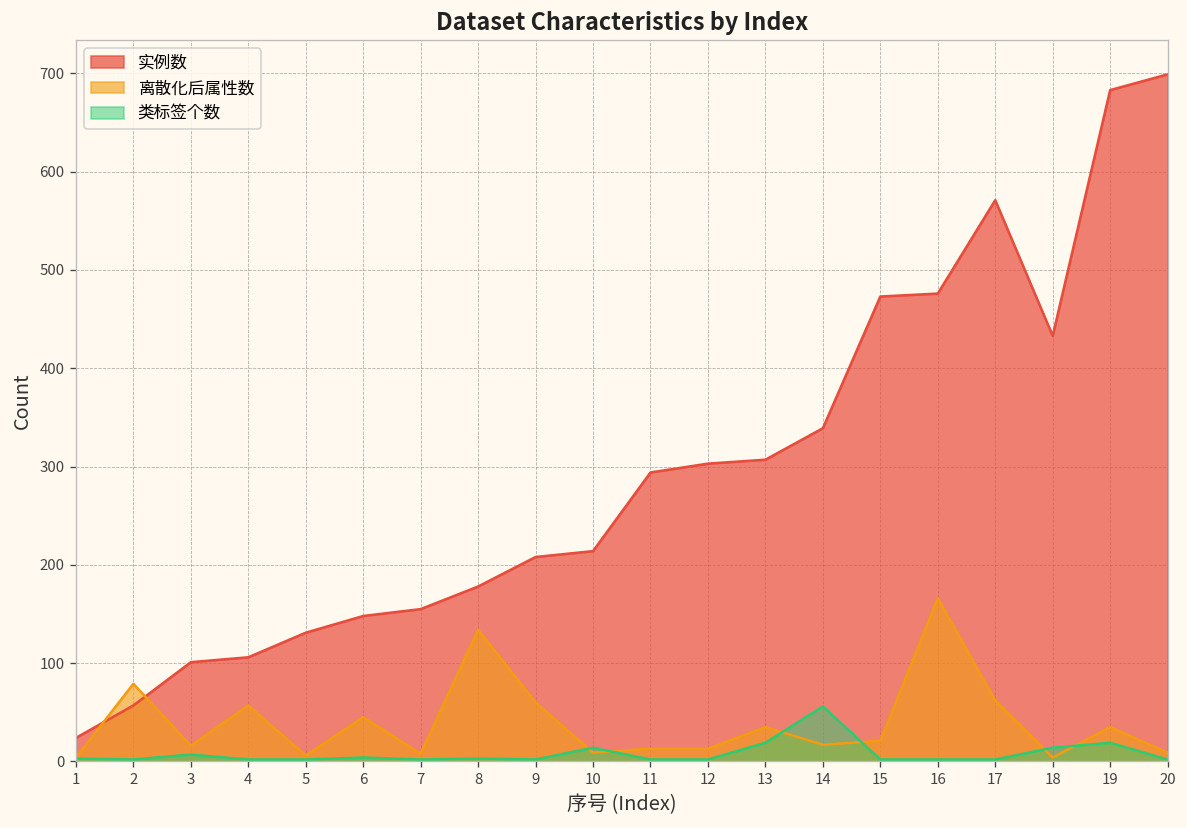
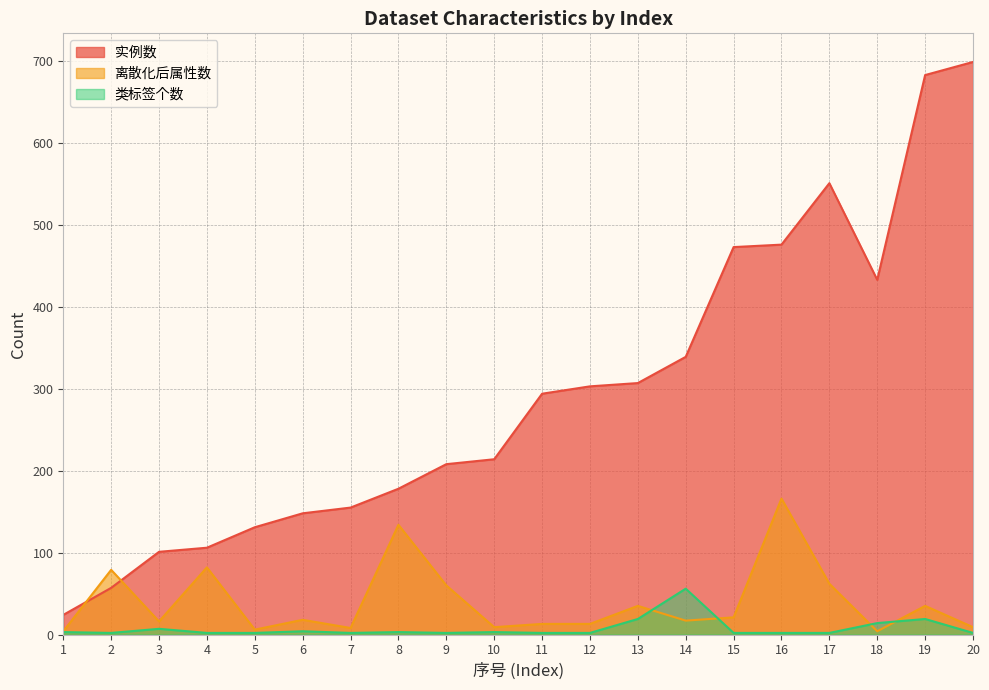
  {
    "实例数": {
      "1": 20,
      "2": 60,
      "3": 100,
      "4": 110,
      "5": 130,
      "6": 150,
      "7": 160,
      "8": 180,
      "9": 210,
      "10": 210,
      "11": 290,
      "12": 300,
      "13": 310,
      "14": 340,
      "15": 470,
      "16": 480,
-     "17": 570,
+     "17": 550,
      "18": 430,
      "19": 680,
      "20": 700
    },
    "离散化后属性数": {
      "2": 80,
      "3": 20,
-     "4": 60,
+     "4": 80,
      "5": 10,
-     "6": 50,
+     "6": 20,
      "7": 10,
      "8": 130,
      "9": 60,
      "10": 10,
      "11": 10,
      "12": 10,
      "13": 40,
      "14": 20,
      "15": 20,
      "16": 170,
      "17": 60,
      "18": 0,
      "19": 40,
      "20": 10
    },
    "类标签个数": {
      "2": 0,
      "3": 10,
      "4": 0,
      "5": 0,
      "6": 0,
      "7": 0,
      "8": 0,
      "9": 0,
-     "10": 10,
+     "10": 0,
      "11": 0,
      "12": 0,
      "13": 20,
      "14": 60,
      "15": 0,
      "16": 0,
      "17": 0,
      "18": 10,
      "19": 20,
      "20": 0
    }
  }
